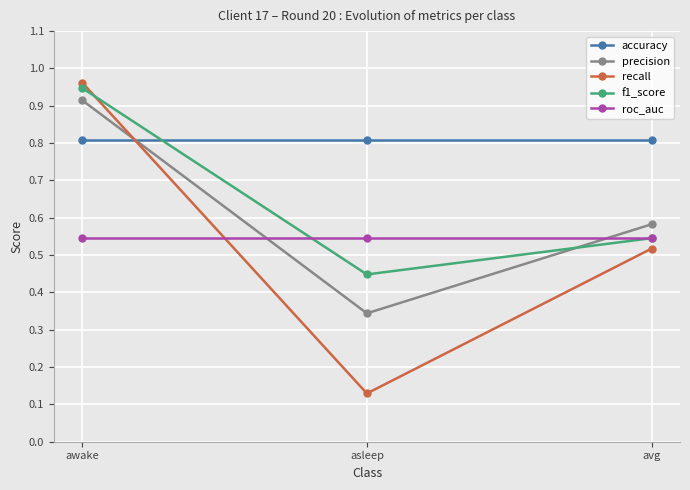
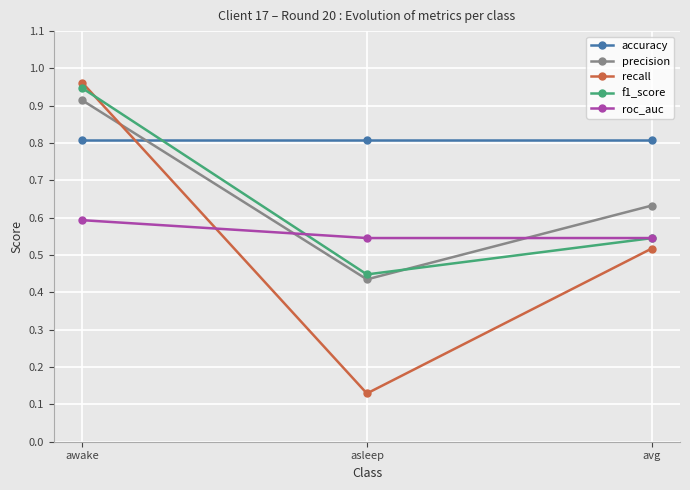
  {
    "accuracy": {
      "awake": 0.81,
      "asleep": 0.81,
      "avg": 0.81
    },
    "precision": {
      "awake": 0.91,
-     "asleep": 0.34,
-     "avg": 0.58
+     "asleep": 0.43,
+     "avg": 0.63
    },
    "recall": {
      "awake": 0.96,
      "asleep": 0.13,
      "avg": 0.52
    },
    "f1_score": {
      "awake": 0.95,
      "asleep": 0.45
    },
    "roc_auc": {
-     "awake": 0.55,
+     "awake": 0.59,
      "asleep": 0.55
    }
  }
